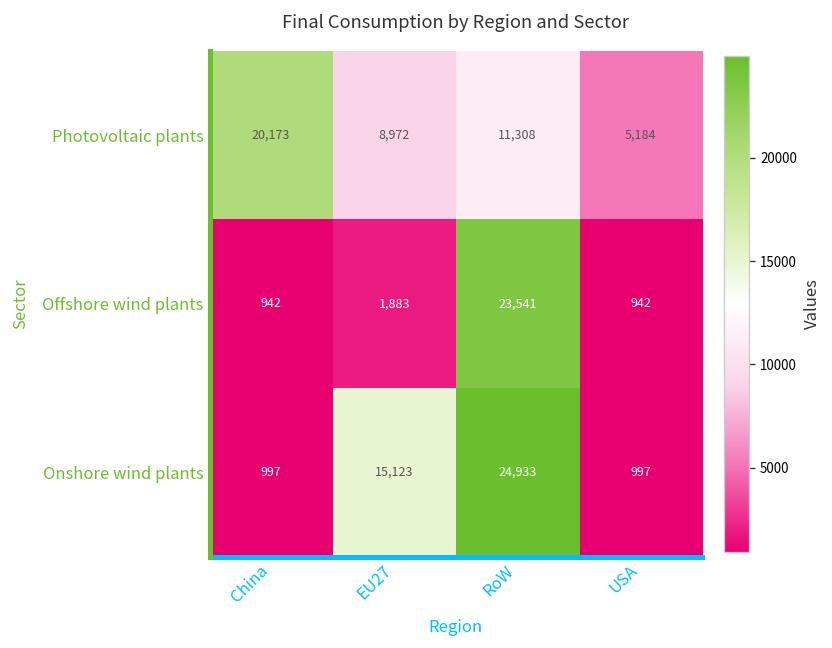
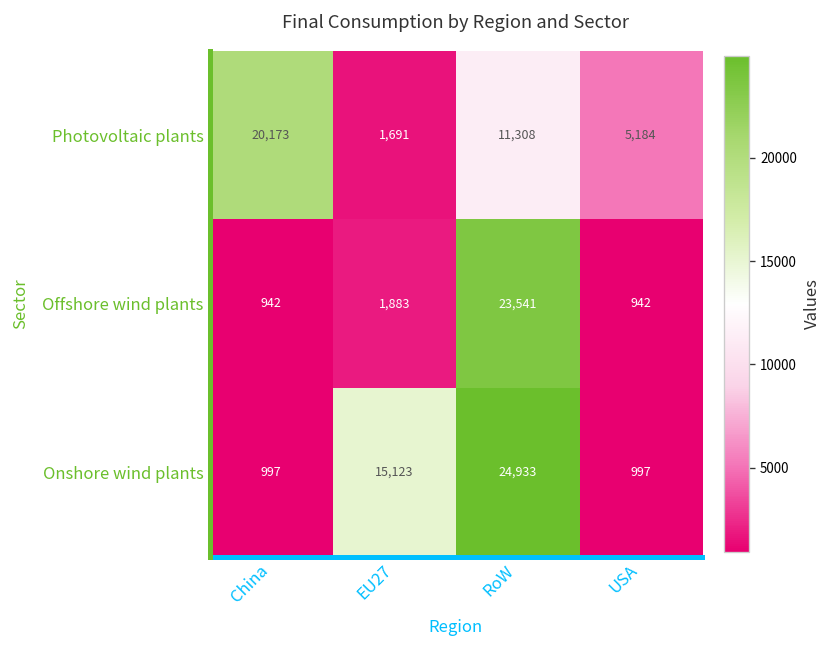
  {
    "Photovoltaic plants": {
      "China": "20,173",
-     "EU27": "8,972",
+     "EU27": "1,691",
      "RoW": "11,308",
      "USA": "5,184"
    },
    "Offshore wind plants": {
      "China": "942",
      "EU27": "1,883",
      "RoW": "23,541",
      "USA": "942"
    },
    "Onshore wind plants": {
      "China": "997",
      "EU27": "15,123",
      "RoW": "24,933",
      "USA": "997"
    }
  }
